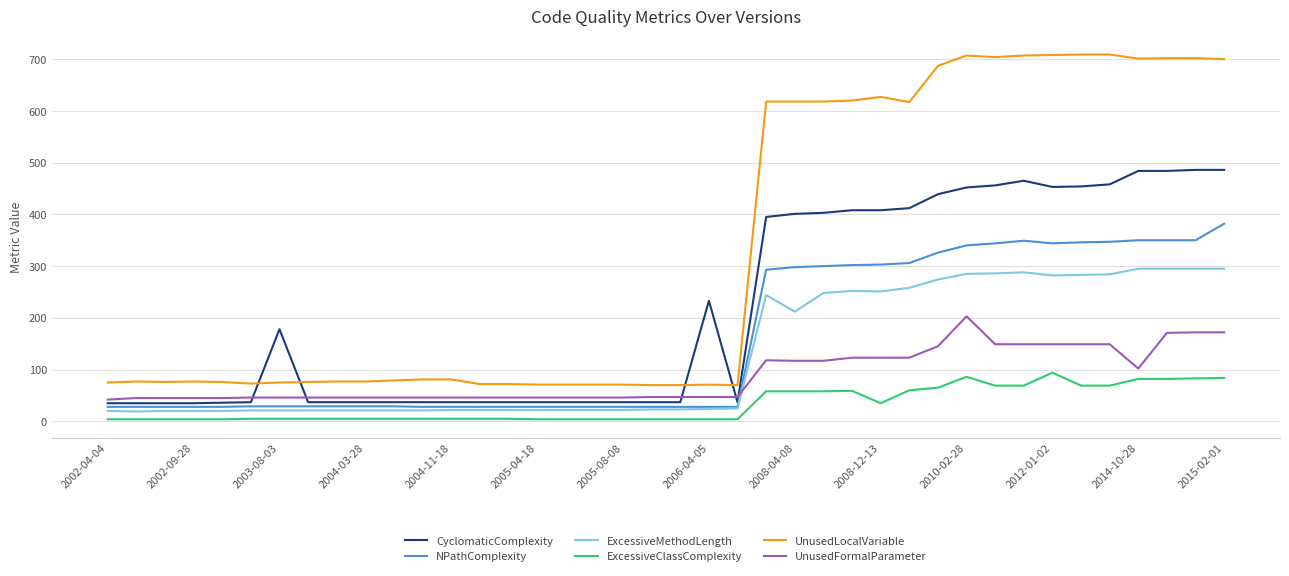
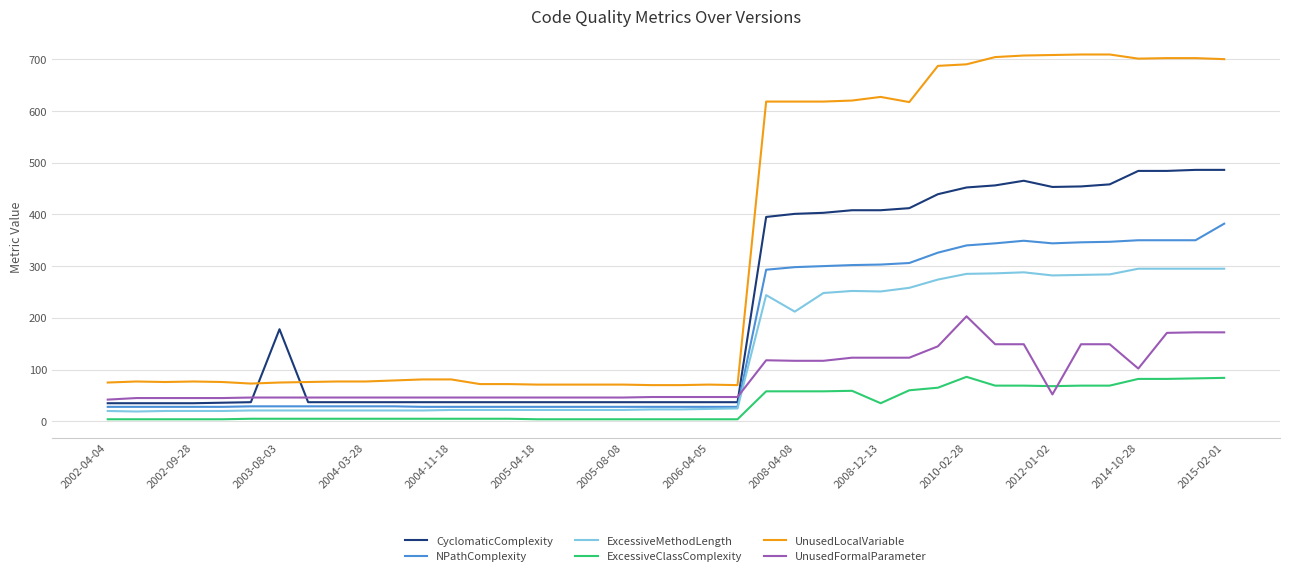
  {
    "CyclomaticComplexity": {
      "2002-04-04": 40,
      "2002-09-28": 40,
      "2003-08-03": 180,
      "2004-03-28": 40,
      "2004-11-18": 40,
      "2005-04-18": 40,
      "2005-08-08": 40,
-     "2006-04-05": 230,
+     "2006-04-05": 40,
      "2008-04-08": 400,
      "2008-12-13": 410,
      "2010-02-28": 450,
      "2012-01-02": 450,
      "2014-10-28": 480,
      "2015-02-01": 490
    },
    "NPathComplexity": {
      "2002-04-04": 30,
      "2002-09-28": 30,
      "2003-08-03": 30,
      "2004-03-28": 30,
      "2004-11-18": 30,
      "2005-04-18": 30,
      "2005-08-08": 30,
      "2008-04-08": 300,
      "2008-12-13": 300,
      "2010-02-28": 340,
      "2012-01-02": 340,
      "2014-10-28": 350,
      "2015-02-01": 380
    },
    "ExcessiveMethodLength": {
      "2002-04-04": 20,
      "2002-09-28": 20,
      "2003-08-03": 20,
      "2004-03-28": 20,
      "2004-11-18": 20,
      "2005-04-18": 20,
      "2005-08-08": 20,
      "2008-04-08": 210,
      "2008-12-13": 250,
      "2010-02-28": 290,
      "2012-01-02": 280,
      "2014-10-28": 300,
      "2015-02-01": 300
    },
    "ExcessiveClassComplexity": {
      "2002-04-04": 0,
      "2002-09-28": 0,
      "2003-08-03": 10,
      "2004-03-28": 10,
      "2004-11-18": 10,
      "2005-04-18": 0,
      "2005-08-08": 0,
      "2006-04-05": 0,
      "2008-04-08": 60,
      "2008-12-13": 40,
      "2010-02-28": 90,
-     "2012-01-02": 90,
+     "2012-01-02": 70,
      "2014-10-28": 80,
      "2015-02-01": 80
    },
    "UnusedLocalVariable": {
      "2002-04-04": 80,
      "2002-09-28": 80,
      "2003-08-03": 80,
      "2004-03-28": 80,
      "2004-11-18": 80,
      "2005-04-18": 70,
      "2005-08-08": 70,
      "2006-04-05": 70,
      "2008-04-08": 620,
      "2008-12-13": 630,
-     "2010-02-28": 710,
+     "2010-02-28": 690,
      "2012-01-02": 710,
      "2014-10-28": 700,
      "2015-02-01": 700
    },
    "UnusedFormalParameter": {
      "2002-04-04": 40,
      "2002-09-28": 50,
      "2003-08-03": 50,
      "2004-03-28": 50,
      "2004-11-18": 50,
      "2005-04-18": 50,
      "2005-08-08": 50,
      "2006-04-05": 50,
      "2008-04-08": 120,
      "2008-12-13": 120,
      "2010-02-28": 200,
-     "2012-01-02": 150,
+     "2012-01-02": 50,
      "2014-10-28": 100,
      "2015-02-01": 170
    }
  }
